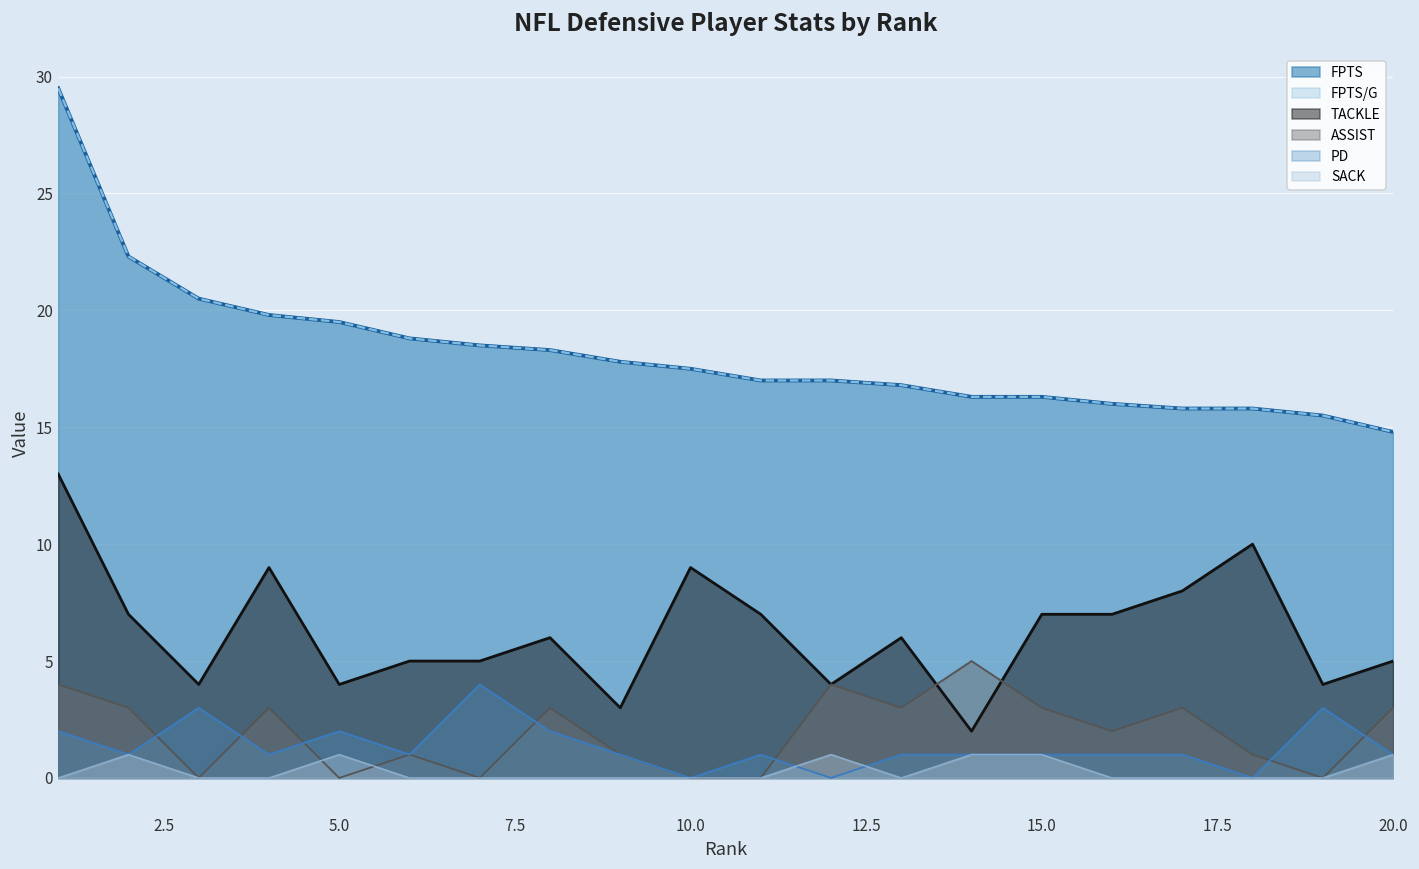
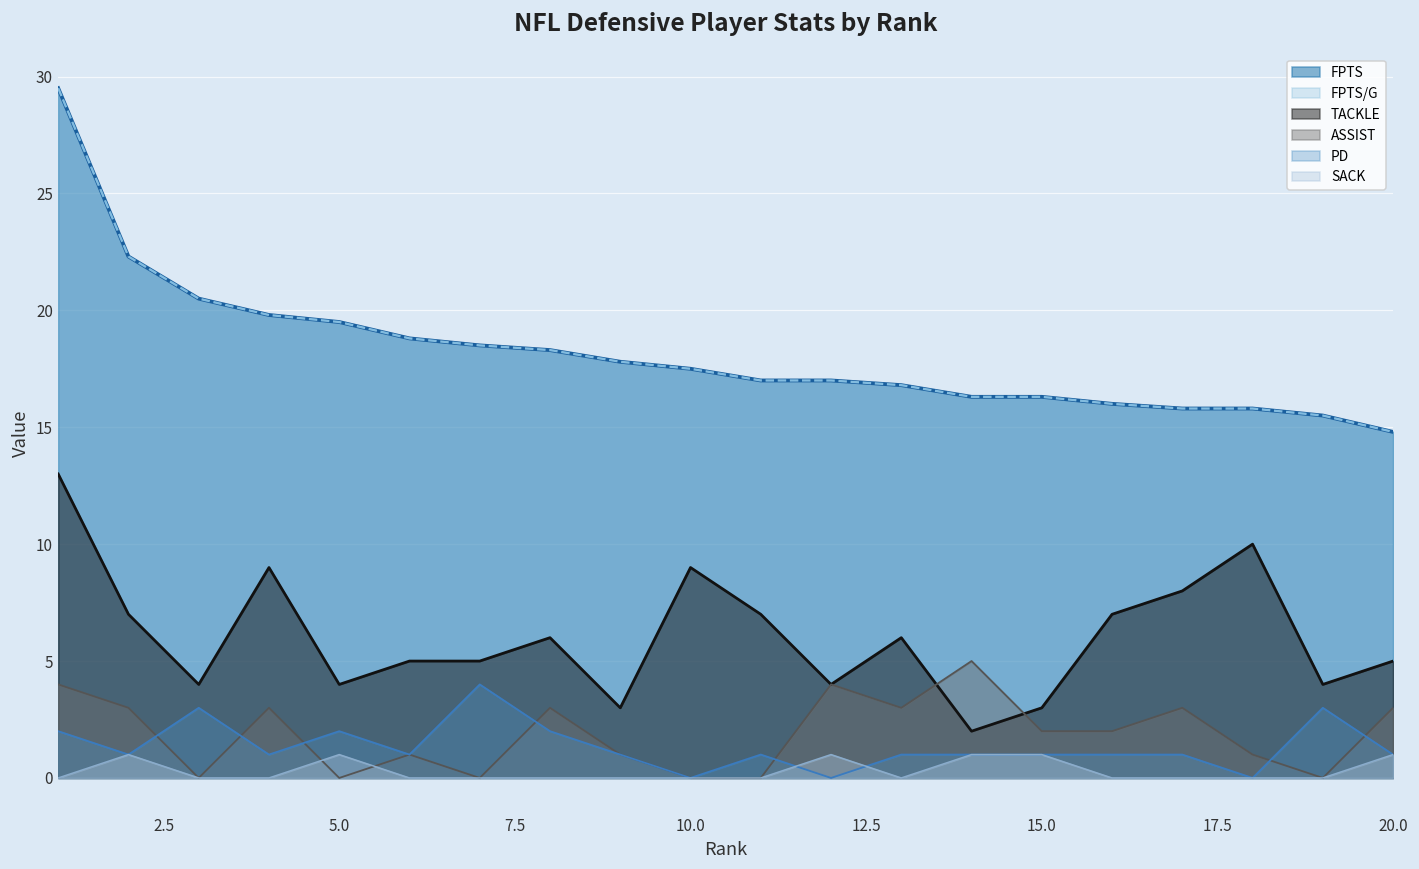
  {
    "TACKLE": {
      "5.0": 4,
      "10.0": 9,
-     "15.0": 7,
+     "15.0": 3,
      "20.0": 5
    },
    "ASSIST": {
      "5.0": 0,
-     "15.0": 3,
+     "15.0": 2,
      "20.0": 3
    }
  }
